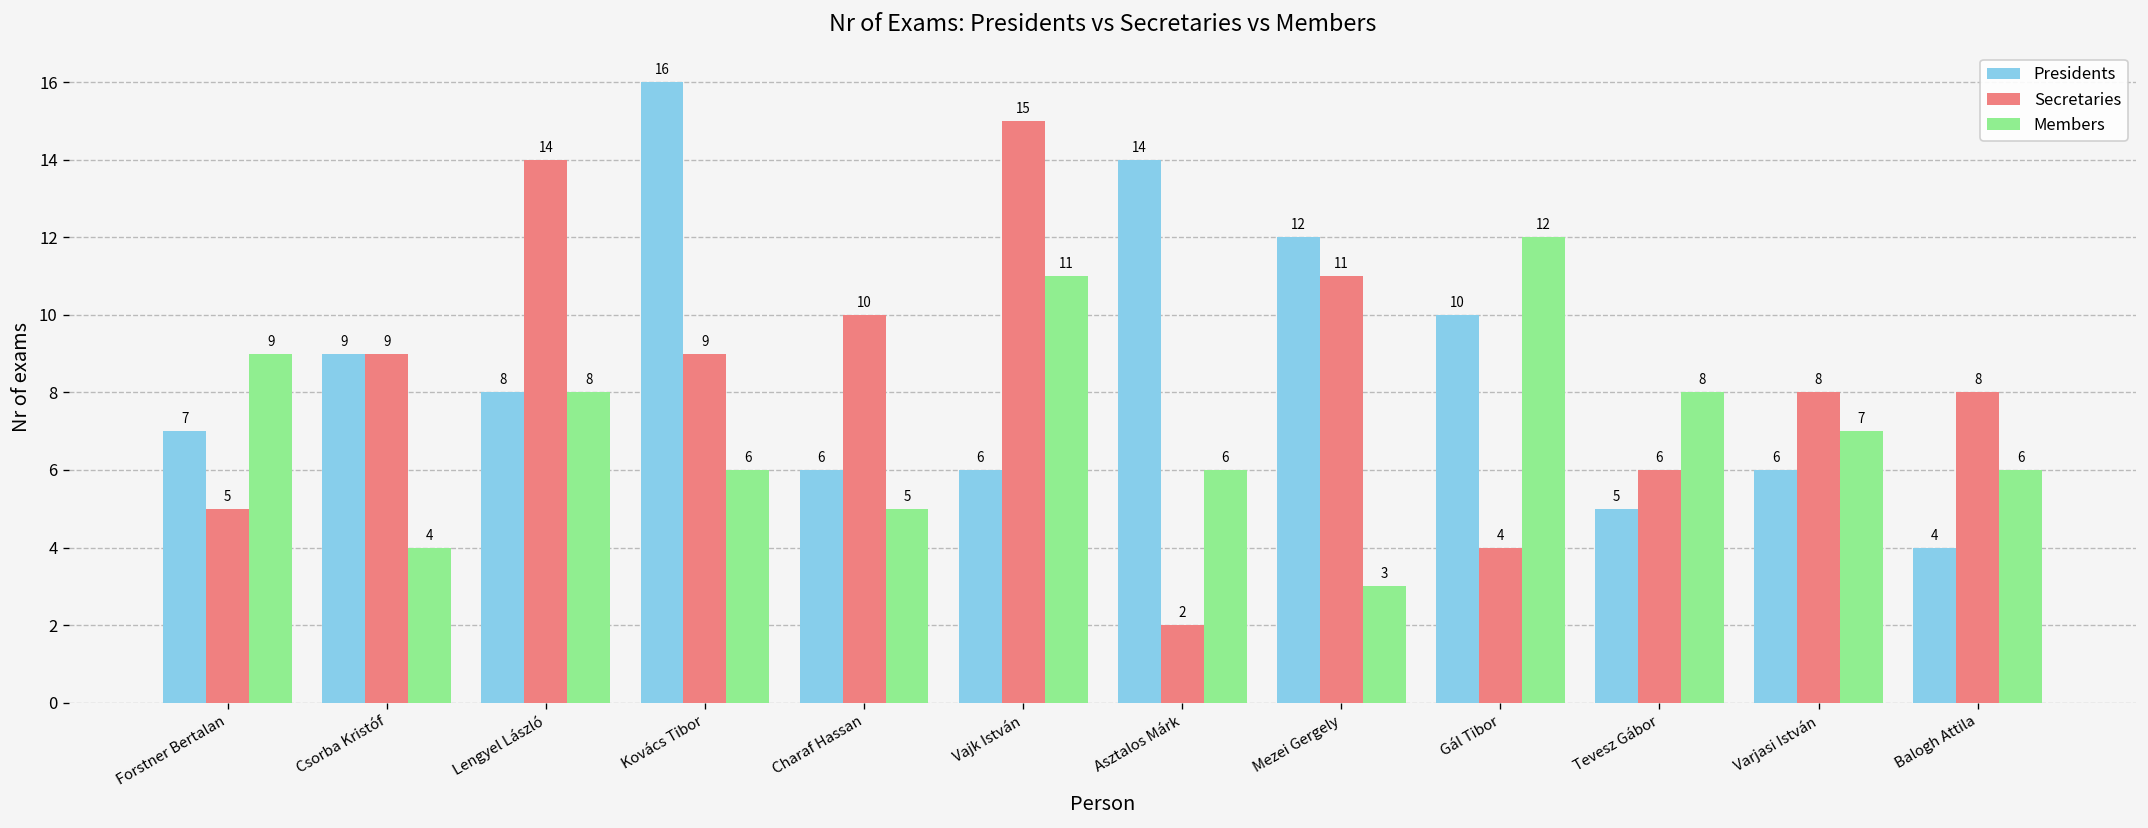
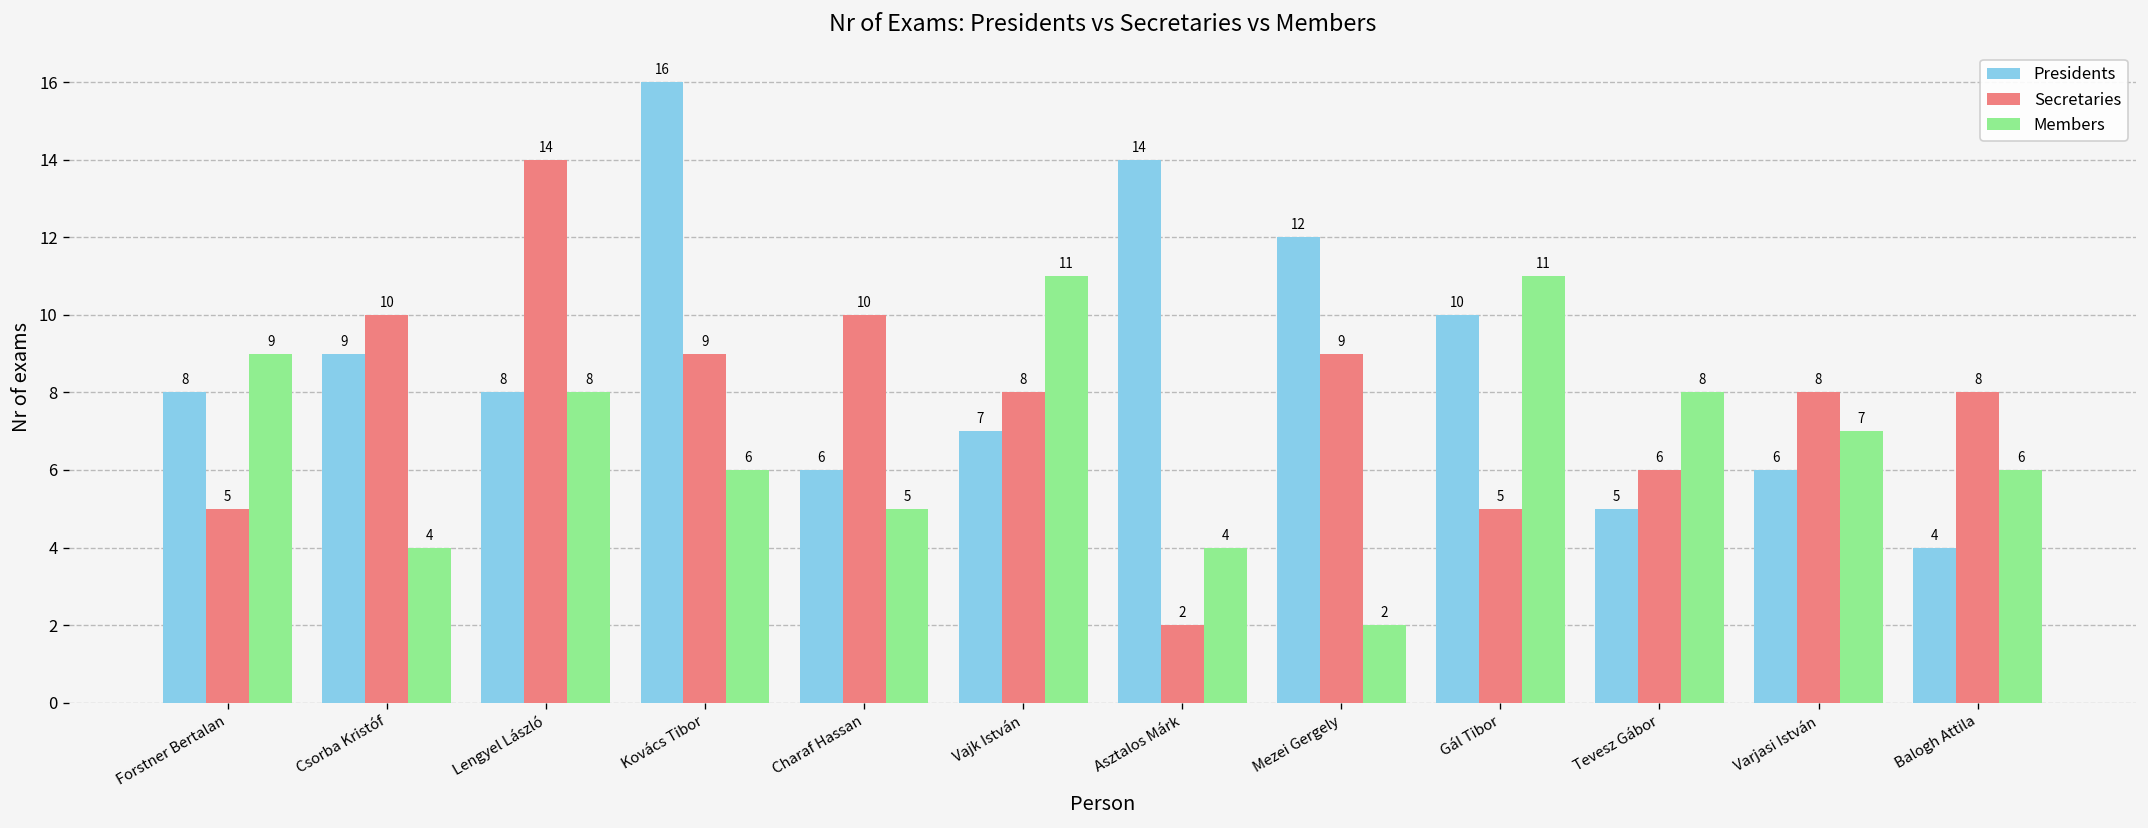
  {
    "Presidents": {
-     "Forstner Bertalan": 7,
+     "Forstner Bertalan": 8,
      "Csorba Kristóf": 9,
      "Lengyel László": 8,
      "Kovács Tibor": 16,
      "Charaf Hassan": 6,
-     "Vajk István": 6,
+     "Vajk István": 7,
      "Asztalos Márk": 14,
      "Mezei Gergely": 12,
      "Gál Tibor": 10,
      "Tevesz Gábor": 5,
      "Varjasi István": 6,
      "Balogh Attila": 4
    },
    "Secretaries": {
      "Forstner Bertalan": 5,
-     "Csorba Kristóf": 9,
+     "Csorba Kristóf": 10,
      "Lengyel László": 14,
      "Kovács Tibor": 9,
      "Charaf Hassan": 10,
-     "Vajk István": 15,
+     "Vajk István": 8,
      "Asztalos Márk": 2,
-     "Mezei Gergely": 11,
-     "Gál Tibor": 4,
+     "Mezei Gergely": 9,
+     "Gál Tibor": 5,
      "Tevesz Gábor": 6,
      "Varjasi István": 8,
      "Balogh Attila": 8
    },
    "Members": {
      "Forstner Bertalan": 9,
      "Csorba Kristóf": 4,
      "Lengyel László": 8,
      "Kovács Tibor": 6,
      "Charaf Hassan": 5,
      "Vajk István": 11,
-     "Asztalos Márk": 6,
-     "Mezei Gergely": 3,
-     "Gál Tibor": 12,
+     "Asztalos Márk": 4,
+     "Mezei Gergely": 2,
+     "Gál Tibor": 11,
      "Tevesz Gábor": 8,
      "Varjasi István": 7,
      "Balogh Attila": 6
    }
  }
